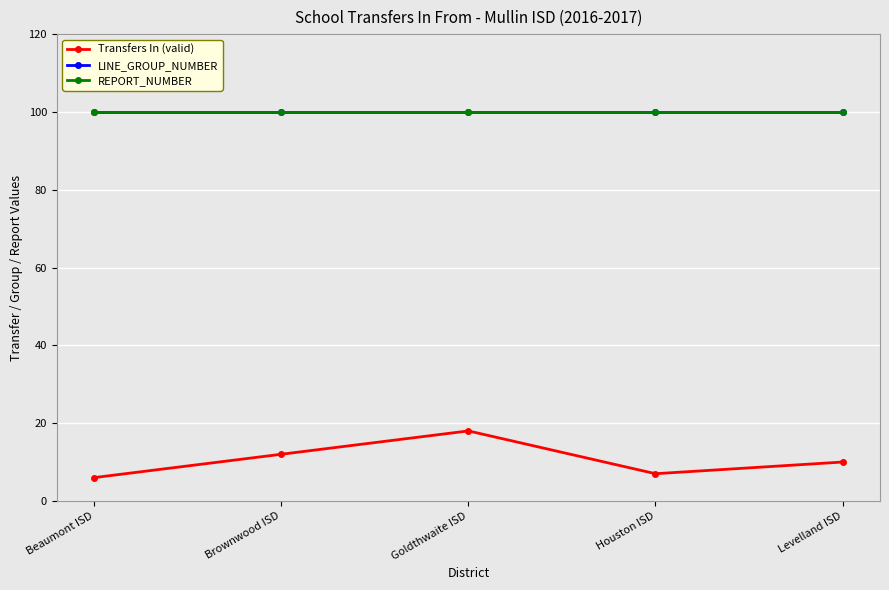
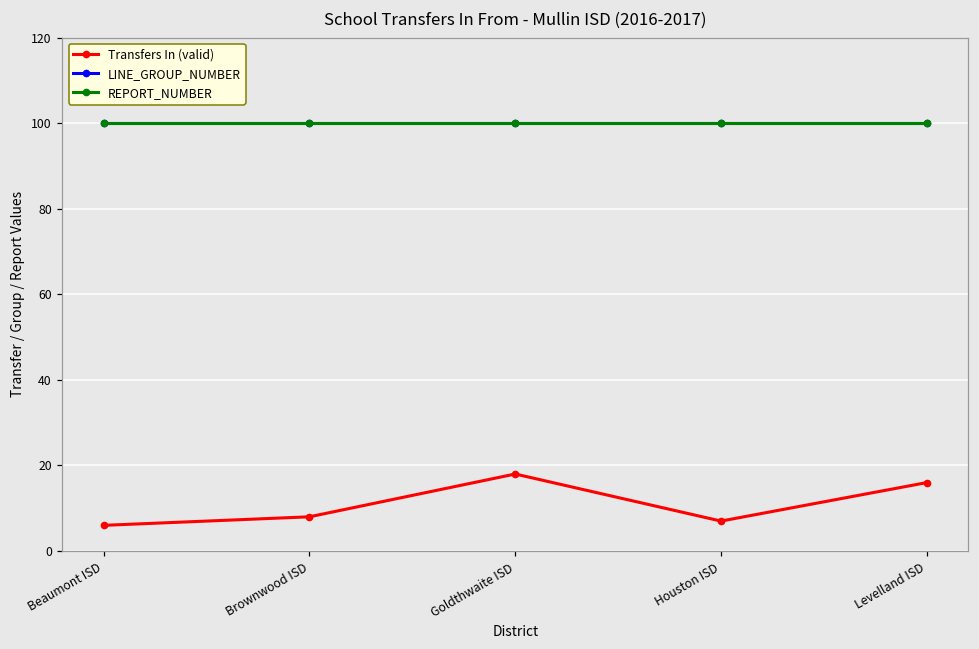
  {
    "Transfers In (valid)": {
      "Beaumont ISD": 6,
-     "Brownwood ISD": 12,
+     "Brownwood ISD": 8,
      "Goldthwaite ISD": 18,
      "Houston ISD": 7,
-     "Levelland ISD": 10
+     "Levelland ISD": 16
    },
    "REPORT_NUMBER": {
      "Beaumont ISD": 100,
      "Brownwood ISD": 100,
      "Goldthwaite ISD": 100,
      "Houston ISD": 100,
      "Levelland ISD": 100
    }
  }
